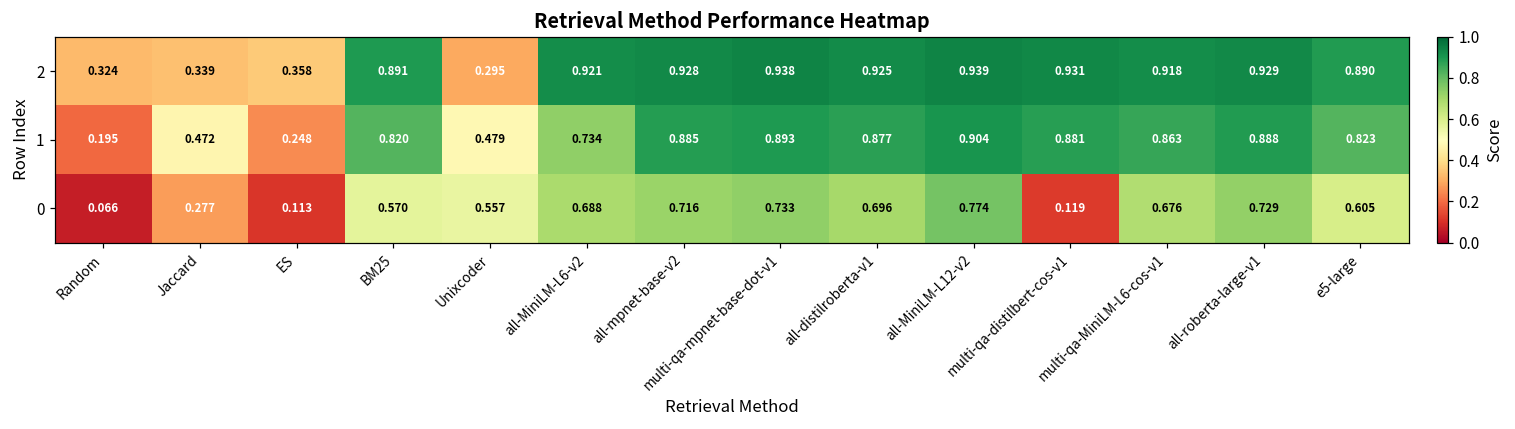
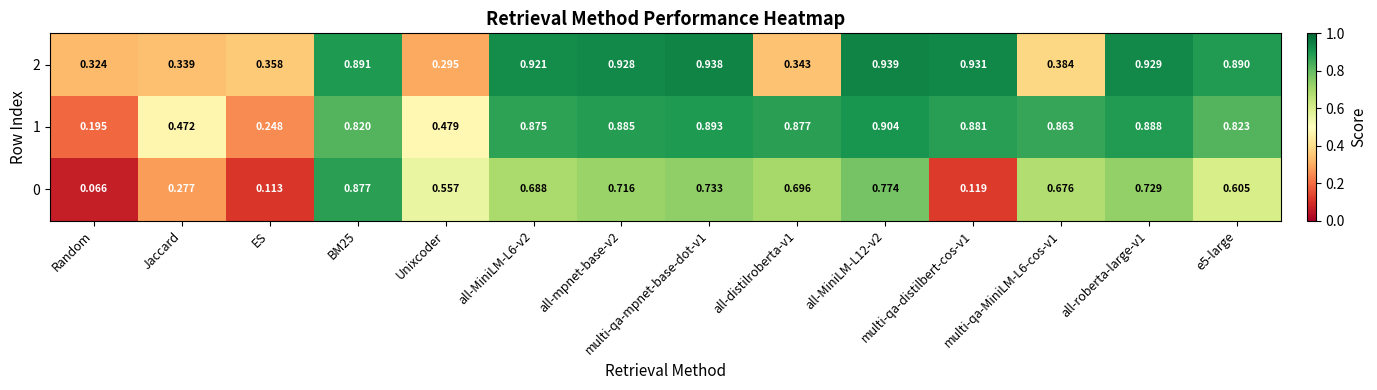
  {
    "2": {
      "Random": 0.324,
      "Jaccard": 0.339,
      "ES": 0.358,
      "BM25": 0.891,
      "Unixcoder": 0.295,
      "all-MiniLM-L6-v2": 0.921,
      "all-mpnet-base-v2": 0.928,
      "multi-qa-mpnet-base-dot-v1": 0.938,
-     "all-distilroberta-v1": 0.925,
+     "all-distilroberta-v1": 0.343,
      "all-MiniLM-L12-v2": 0.939,
      "multi-qa-distilbert-cos-v1": 0.931,
-     "multi-qa-MiniLM-L6-cos-v1": 0.918,
+     "multi-qa-MiniLM-L6-cos-v1": 0.384,
      "all-roberta-large-v1": 0.929,
      "e5-large": 0.890
    },
    "1": {
      "Random": 0.195,
      "Jaccard": 0.472,
      "ES": 0.248,
      "BM25": 0.820,
      "Unixcoder": 0.479,
-     "all-MiniLM-L6-v2": 0.734,
+     "all-MiniLM-L6-v2": 0.875,
      "all-mpnet-base-v2": 0.885,
      "multi-qa-mpnet-base-dot-v1": 0.893,
      "all-distilroberta-v1": 0.877,
      "all-MiniLM-L12-v2": 0.904,
      "multi-qa-distilbert-cos-v1": 0.881,
      "multi-qa-MiniLM-L6-cos-v1": 0.863,
      "all-roberta-large-v1": 0.888,
      "e5-large": 0.823
    },
    "0": {
      "Random": 0.066,
      "Jaccard": 0.277,
      "ES": 0.113,
-     "BM25": 0.570,
+     "BM25": 0.877,
      "Unixcoder": 0.557,
      "all-MiniLM-L6-v2": 0.688,
      "all-mpnet-base-v2": 0.716,
      "multi-qa-mpnet-base-dot-v1": 0.733,
      "all-distilroberta-v1": 0.696,
      "all-MiniLM-L12-v2": 0.774,
      "multi-qa-distilbert-cos-v1": 0.119,
      "multi-qa-MiniLM-L6-cos-v1": 0.676,
      "all-roberta-large-v1": 0.729,
      "e5-large": 0.605
    }
  }
